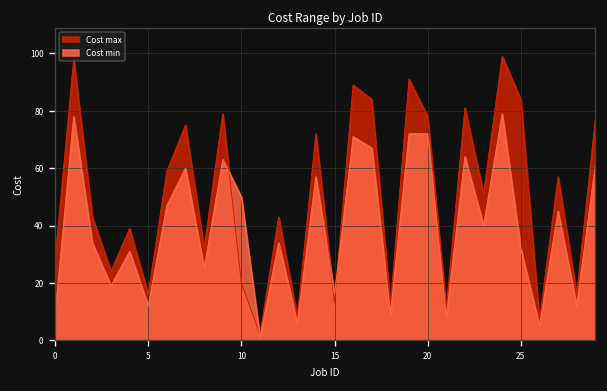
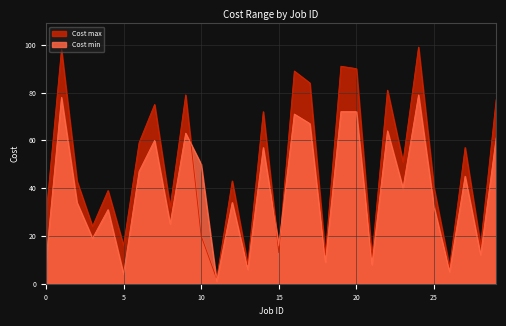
  {
    "Cost max": {
      "0": 28,
      "5": 16,
      "10": 20,
      "15": 13,
-     "20": 78,
-     "25": 84
+     "20": 90,
+     "25": 40
    },
    "Cost min": {
      "0": 9,
-     "5": 12,
+     "5": 4,
      "10": 50,
      "15": 16,
      "20": 72,
      "25": 32
    }
  }
